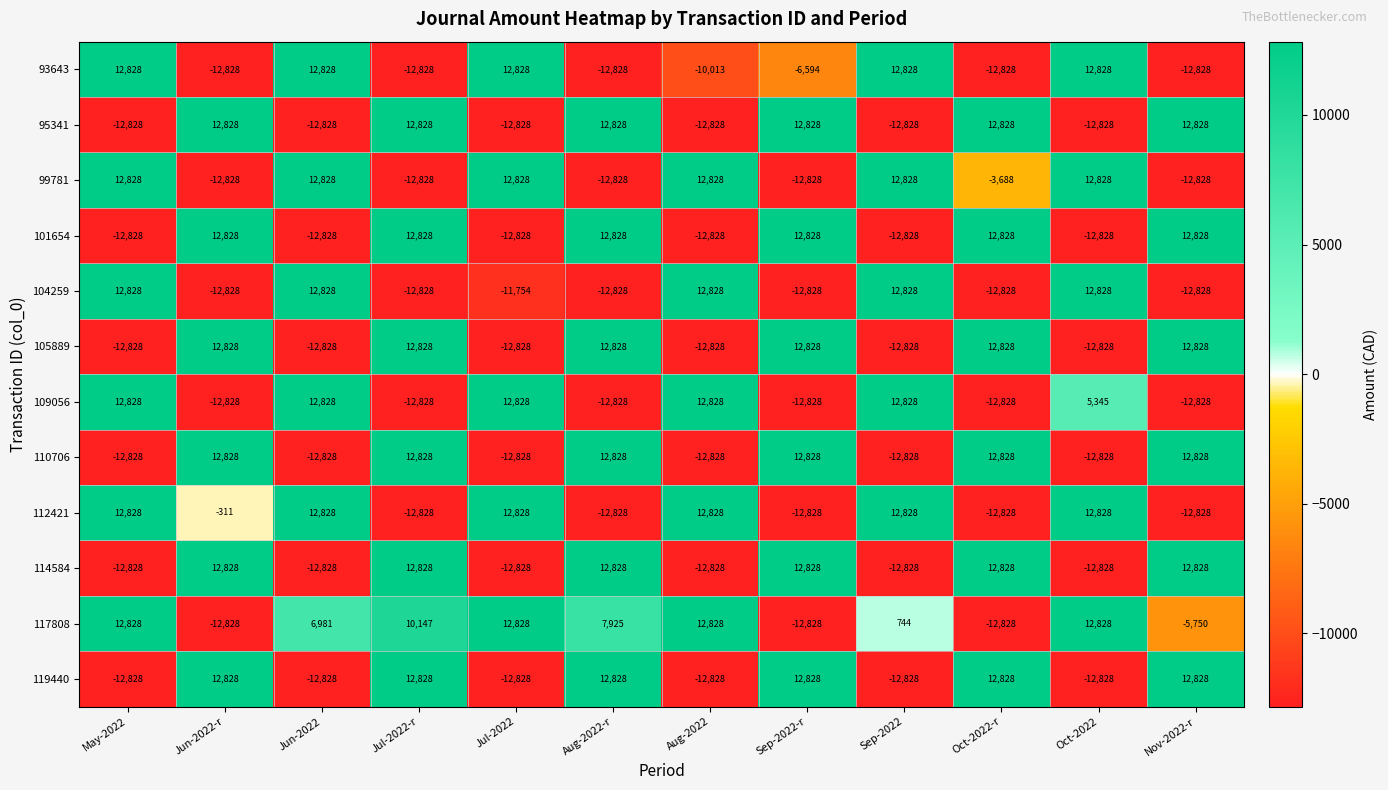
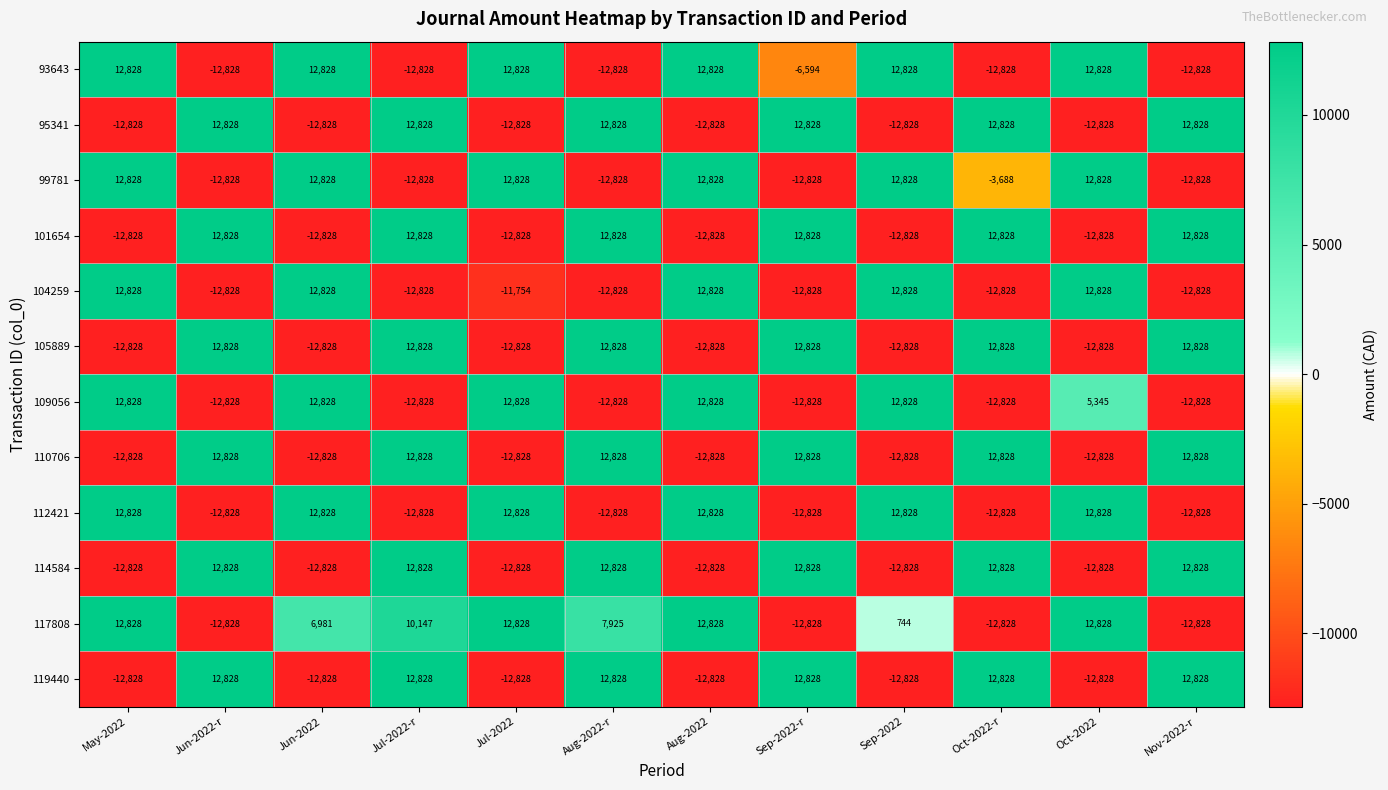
  {
    "93643": {
      "May-2022": "12,828",
      "Jun-2022-r": "-12,828",
      "Jun-2022": "12,828",
      "Jul-2022-r": "-12,828",
      "Jul-2022": "12,828",
      "Aug-2022-r": "-12,828",
-     "Aug-2022": "-10,013",
+     "Aug-2022": "12,828",
      "Sep-2022-r": "-6,594",
      "Sep-2022": "12,828",
      "Oct-2022-r": "-12,828",
      "Oct-2022": "12,828",
      "Nov-2022-r": "-12,828"
    },
    "95341": {
      "May-2022": "-12,828",
      "Jun-2022-r": "12,828",
      "Jun-2022": "-12,828",
      "Jul-2022-r": "12,828",
      "Jul-2022": "-12,828",
      "Aug-2022-r": "12,828",
      "Aug-2022": "-12,828",
      "Sep-2022-r": "12,828",
      "Sep-2022": "-12,828",
      "Oct-2022-r": "12,828",
      "Oct-2022": "-12,828",
      "Nov-2022-r": "12,828"
    },
    "99781": {
      "May-2022": "12,828",
      "Jun-2022-r": "-12,828",
      "Jun-2022": "12,828",
      "Jul-2022-r": "-12,828",
      "Jul-2022": "12,828",
      "Aug-2022-r": "-12,828",
      "Aug-2022": "12,828",
      "Sep-2022-r": "-12,828",
      "Sep-2022": "12,828",
      "Oct-2022-r": "-3,688",
      "Oct-2022": "12,828",
      "Nov-2022-r": "-12,828"
    },
    "101654": {
      "May-2022": "-12,828",
      "Jun-2022-r": "12,828",
      "Jun-2022": "-12,828",
      "Jul-2022-r": "12,828",
      "Jul-2022": "-12,828",
      "Aug-2022-r": "12,828",
      "Aug-2022": "-12,828",
      "Sep-2022-r": "12,828",
      "Sep-2022": "-12,828",
      "Oct-2022-r": "12,828",
      "Oct-2022": "-12,828",
      "Nov-2022-r": "12,828"
    },
    "104259": {
      "May-2022": "12,828",
      "Jun-2022-r": "-12,828",
      "Jun-2022": "12,828",
      "Jul-2022-r": "-12,828",
      "Jul-2022": "-11,754",
      "Aug-2022-r": "-12,828",
      "Aug-2022": "12,828",
      "Sep-2022-r": "-12,828",
      "Sep-2022": "12,828",
      "Oct-2022-r": "-12,828",
      "Oct-2022": "12,828",
      "Nov-2022-r": "-12,828"
    },
    "105889": {
      "May-2022": "-12,828",
      "Jun-2022-r": "12,828",
      "Jun-2022": "-12,828",
      "Jul-2022-r": "12,828",
      "Jul-2022": "-12,828",
      "Aug-2022-r": "12,828",
      "Aug-2022": "-12,828",
      "Sep-2022-r": "12,828",
      "Sep-2022": "-12,828",
      "Oct-2022-r": "12,828",
      "Oct-2022": "-12,828",
      "Nov-2022-r": "12,828"
    },
    "109056": {
      "May-2022": "12,828",
      "Jun-2022-r": "-12,828",
      "Jun-2022": "12,828",
      "Jul-2022-r": "-12,828",
      "Jul-2022": "12,828",
      "Aug-2022-r": "-12,828",
      "Aug-2022": "12,828",
      "Sep-2022-r": "-12,828",
      "Sep-2022": "12,828",
      "Oct-2022-r": "-12,828",
      "Oct-2022": "5,345",
      "Nov-2022-r": "-12,828"
    },
    "110706": {
      "May-2022": "-12,828",
      "Jun-2022-r": "12,828",
      "Jun-2022": "-12,828",
      "Jul-2022-r": "12,828",
      "Jul-2022": "-12,828",
      "Aug-2022-r": "12,828",
      "Aug-2022": "-12,828",
      "Sep-2022-r": "12,828",
      "Sep-2022": "-12,828",
      "Oct-2022-r": "12,828",
      "Oct-2022": "-12,828",
      "Nov-2022-r": "12,828"
    },
    "112421": {
      "May-2022": "12,828",
-     "Jun-2022-r": "-311",
+     "Jun-2022-r": "-12,828",
      "Jun-2022": "12,828",
      "Jul-2022-r": "-12,828",
      "Jul-2022": "12,828",
      "Aug-2022-r": "-12,828",
      "Aug-2022": "12,828",
      "Sep-2022-r": "-12,828",
      "Sep-2022": "12,828",
      "Oct-2022-r": "-12,828",
      "Oct-2022": "12,828",
      "Nov-2022-r": "-12,828"
    },
    "114584": {
      "May-2022": "-12,828",
      "Jun-2022-r": "12,828",
      "Jun-2022": "-12,828",
      "Jul-2022-r": "12,828",
      "Jul-2022": "-12,828",
      "Aug-2022-r": "12,828",
      "Aug-2022": "-12,828",
      "Sep-2022-r": "12,828",
      "Sep-2022": "-12,828",
      "Oct-2022-r": "12,828",
      "Oct-2022": "-12,828",
      "Nov-2022-r": "12,828"
    },
    "117808": {
      "May-2022": "12,828",
      "Jun-2022-r": "-12,828",
      "Jun-2022": "6,981",
      "Jul-2022-r": "10,147",
      "Jul-2022": "12,828",
      "Aug-2022-r": "7,925",
      "Aug-2022": "12,828",
      "Sep-2022-r": "-12,828",
      "Sep-2022": "744",
      "Oct-2022-r": "-12,828",
      "Oct-2022": "12,828",
-     "Nov-2022-r": "-5,750"
+     "Nov-2022-r": "-12,828"
    },
    "119440": {
      "May-2022": "-12,828",
      "Jun-2022-r": "12,828",
      "Jun-2022": "-12,828",
      "Jul-2022-r": "12,828",
      "Jul-2022": "-12,828",
      "Aug-2022-r": "12,828",
      "Aug-2022": "-12,828",
      "Sep-2022-r": "12,828",
      "Sep-2022": "-12,828",
      "Oct-2022-r": "12,828",
      "Oct-2022": "-12,828",
      "Nov-2022-r": "12,828"
    }
  }
